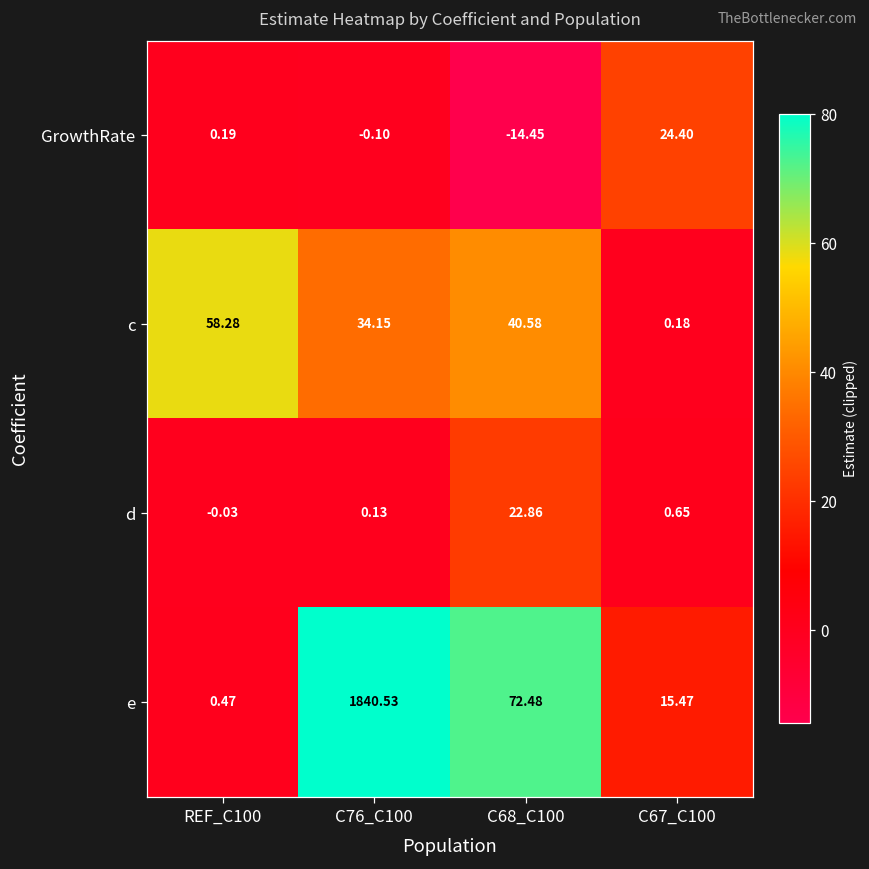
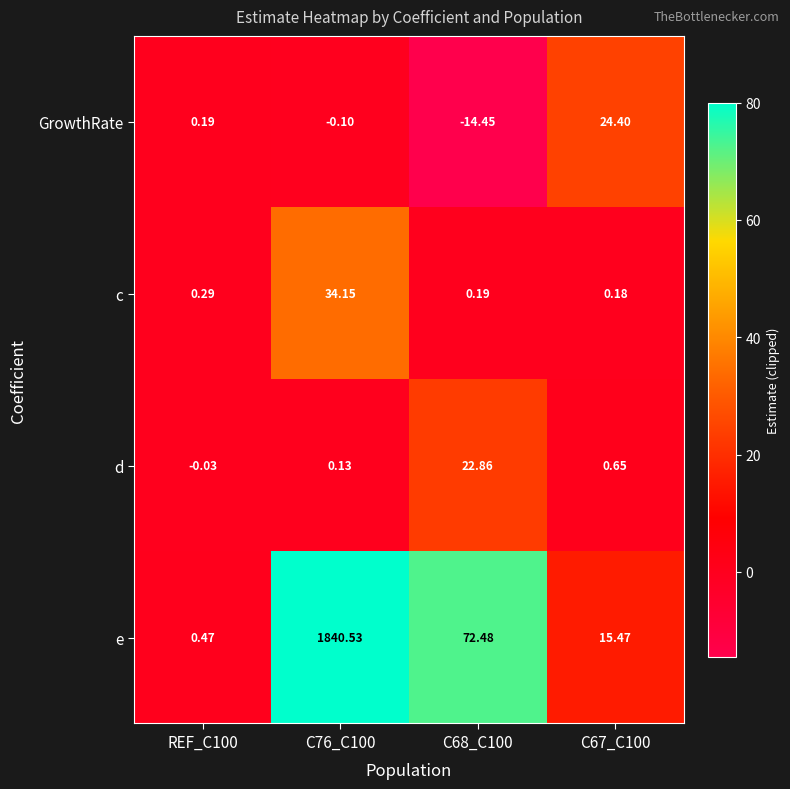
  {
    "GrowthRate": {
      "REF_C100": 0.19,
      "C76_C100": -0.10,
      "C68_C100": -14.45,
      "C67_C100": 24.40
    },
    "c": {
-     "REF_C100": 58.28,
+     "REF_C100": 0.29,
      "C76_C100": 34.15,
-     "C68_C100": 40.58,
+     "C68_C100": 0.19,
      "C67_C100": 0.18
    },
    "d": {
      "REF_C100": -0.03,
      "C76_C100": 0.13,
      "C68_C100": 22.86,
      "C67_C100": 0.65
    },
    "e": {
      "REF_C100": 0.47,
      "C76_C100": 1840.53,
      "C68_C100": 72.48,
      "C67_C100": 15.47
    }
  }
